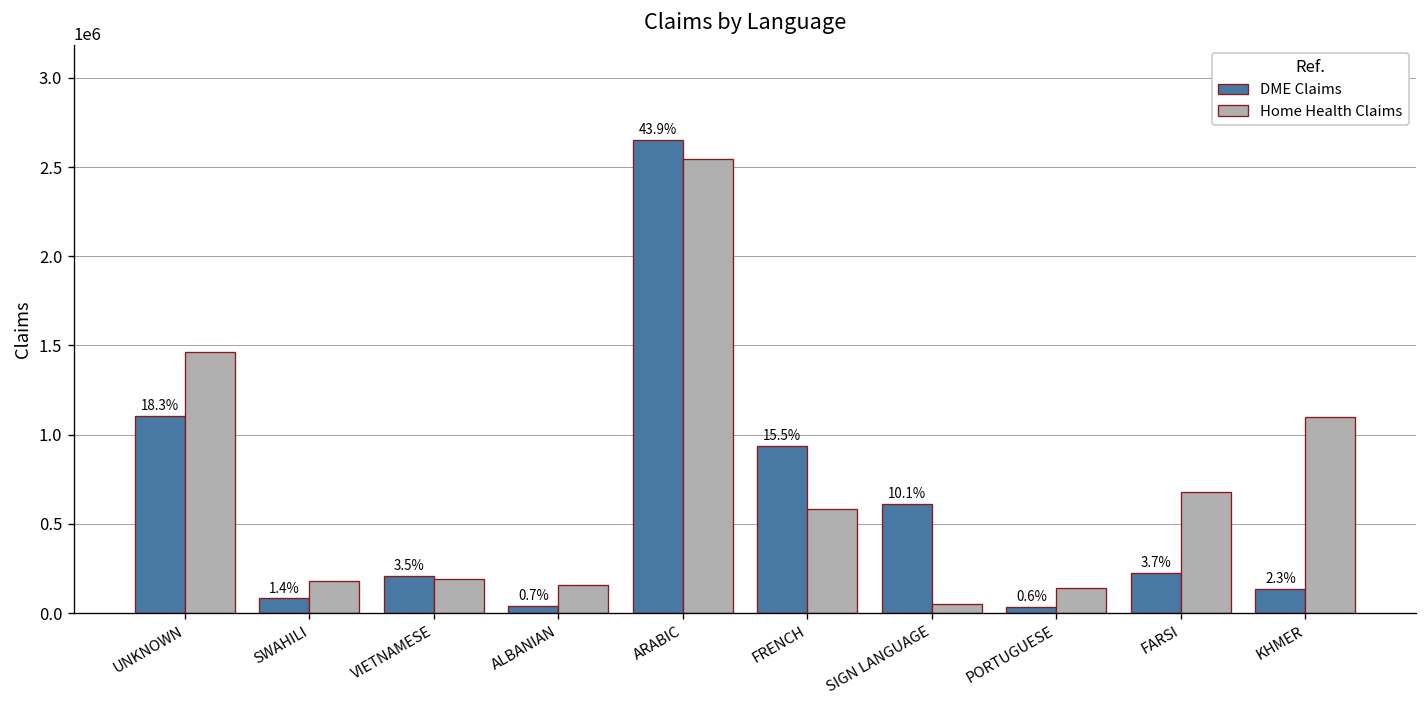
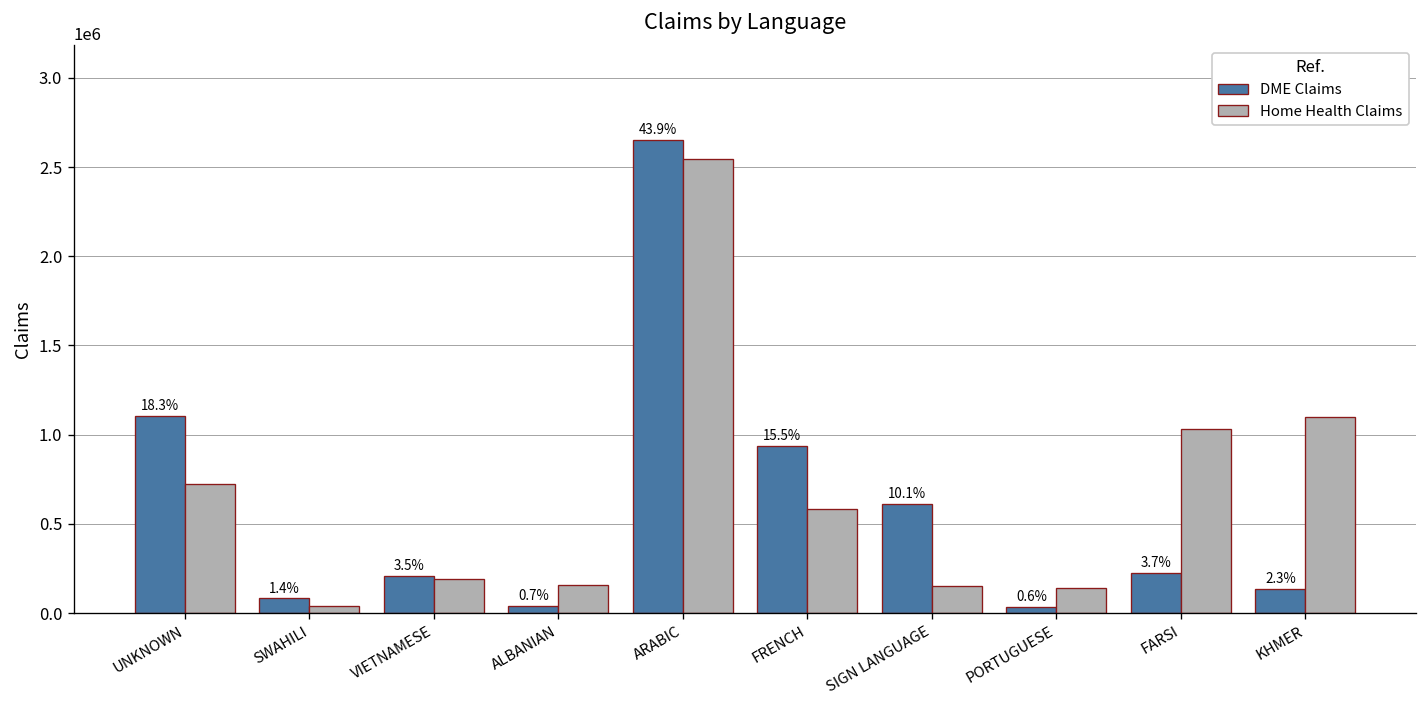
  {
    "Home Health Claims": {
-     "UNKNOWN": 1460000,
-     "SWAHILI": 180000,
+     "UNKNOWN": 730000,
+     "SWAHILI": 40000,
      "VIETNAMESE": 190000,
      "ALBANIAN": 160000,
      "ARABIC": 2550000,
      "FRENCH": 580000,
-     "SIGN LANGUAGE": 50000,
+     "SIGN LANGUAGE": 150000,
      "PORTUGUESE": 140000,
-     "FARSI": 680000,
+     "FARSI": 1030000,
      "KHMER": 1100000
    }
  }
